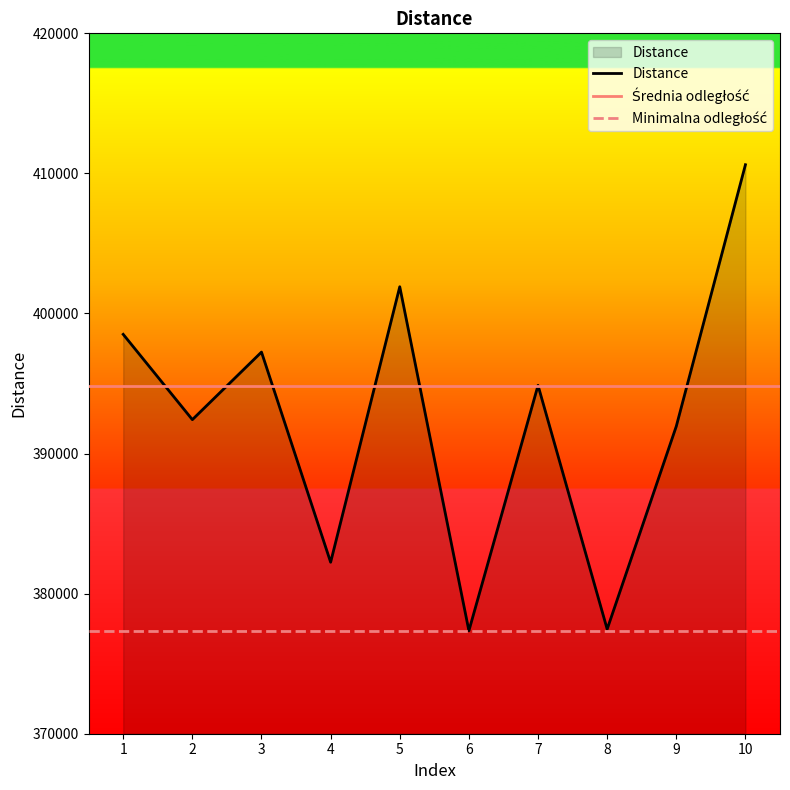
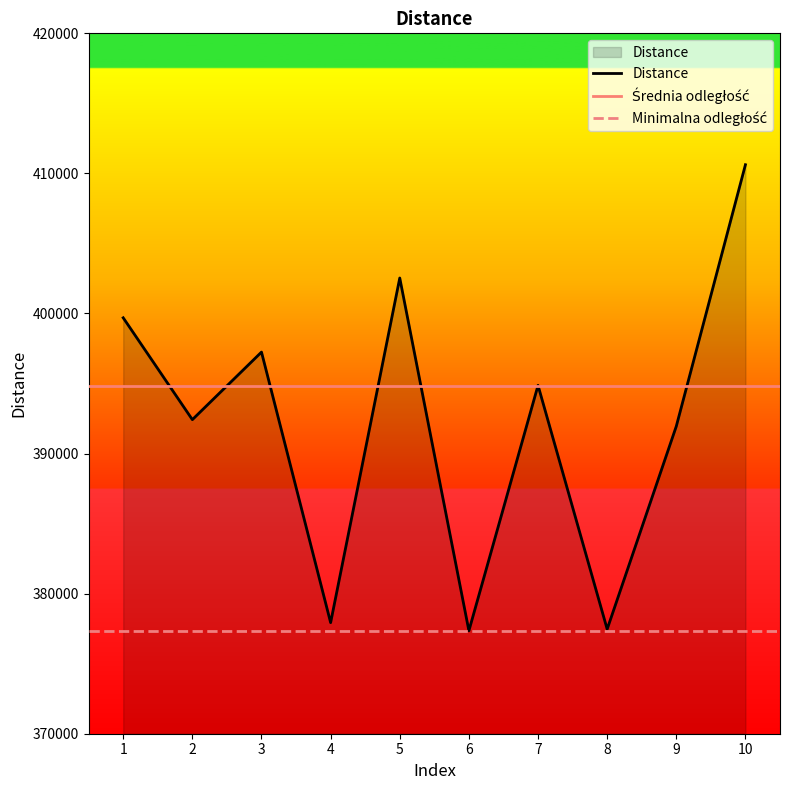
  {
-   "1": 398500,
+   "1": 399700,
    "2": 392400,
    "3": 397200,
-   "4": 382200,
-   "5": 401900,
+   "4": 377900,
+   "5": 402500,
    "6": 377400,
    "7": 394900,
    "8": 377500,
    "9": 392000,
    "10": 410600
  }
